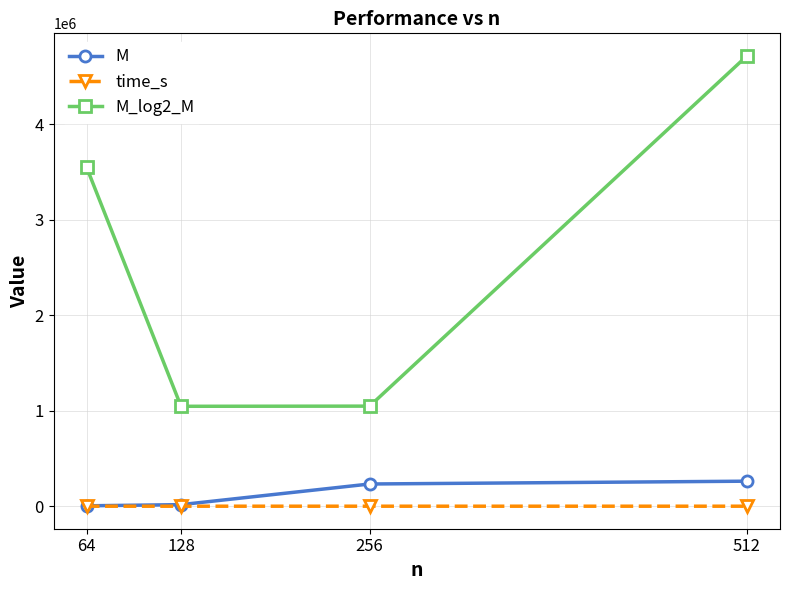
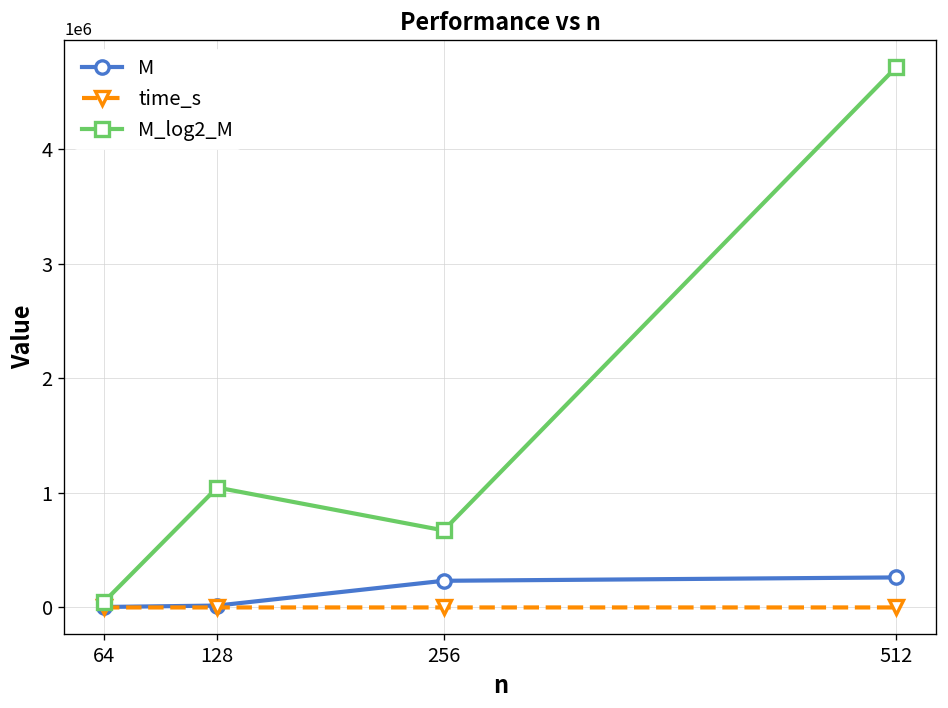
  {
    "M": {
      "256": 200000,
      "512": 300000
    },
    "time_s": {
      "256": 0,
      "512": 0
    },
    "M_log2_M": {
-     "64": 3500000,
+     "64": 0,
      "128": 1000000,
-     "256": 1000000,
+     "256": 700000,
      "512": 4700000
    }
  }
